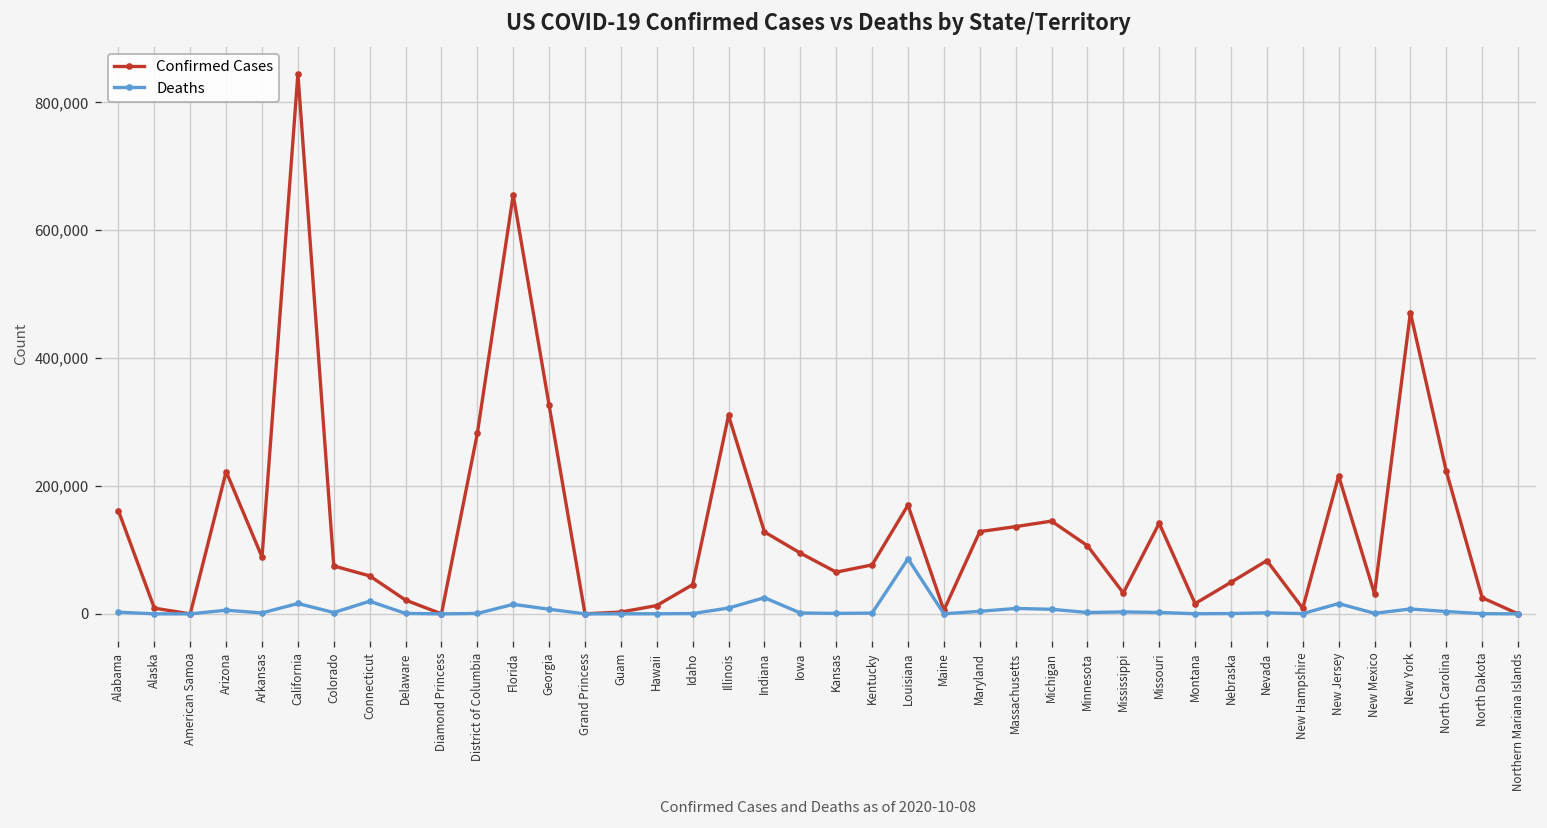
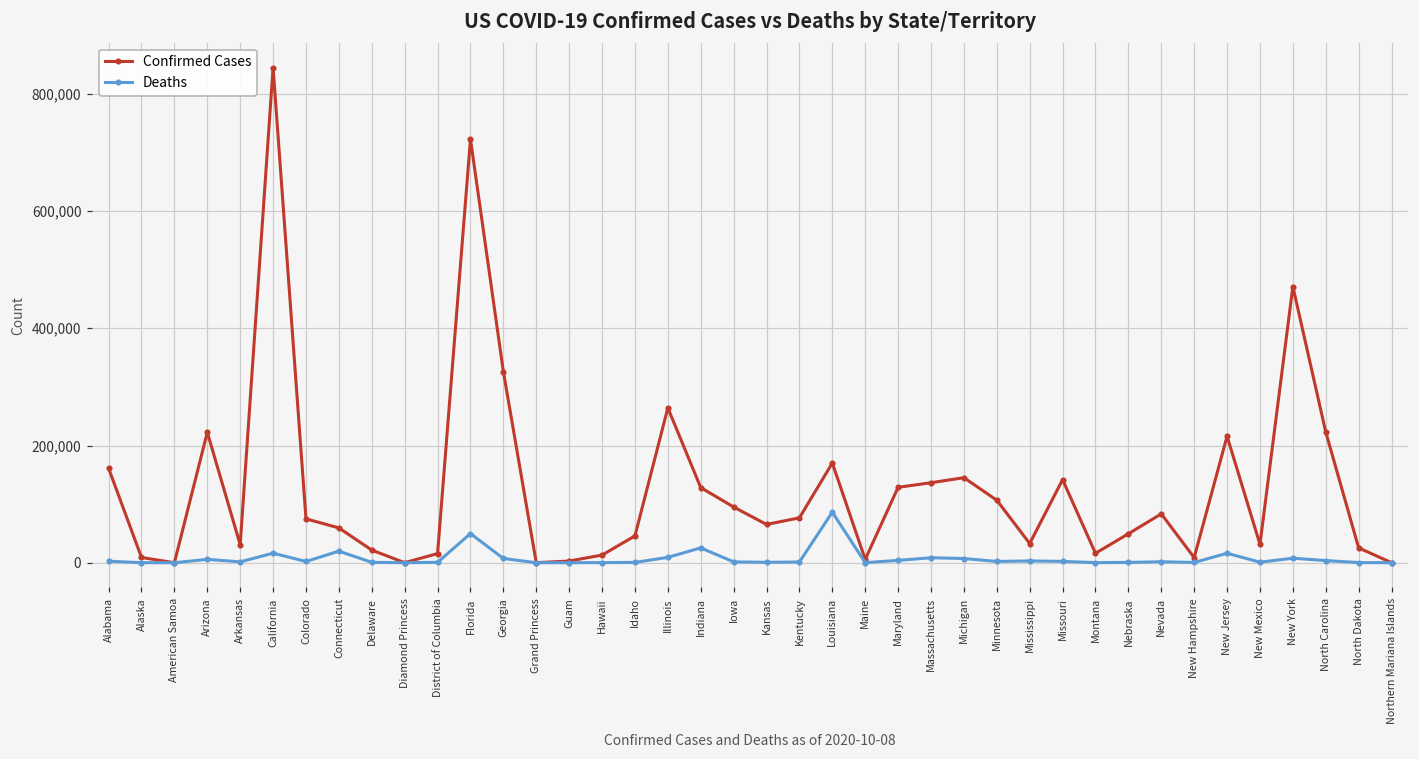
  {
    "Confirmed Cases": {
      "Alabama": "160,000",
      "Alaska": "10,000",
      "Arizona": "220,000",
-     "Arkansas": "90,000",
+     "Arkansas": "30,000",
      "California": "840,000",
      "Colorado": "70,000",
      "Connecticut": "60,000",
      "Delaware": "20,000",
-     "District of Columbia": "280,000",
-     "Florida": "660,000",
+     "District of Columbia": "20,000",
+     "Florida": "720,000",
      "Georgia": "330,000",
      "Hawaii": "10,000",
      "Idaho": "50,000",
-     "Illinois": "310,000",
+     "Illinois": "260,000",
      "Indiana": "130,000",
      "Iowa": "100,000",
      "Kansas": "70,000",
      "Kentucky": "80,000",
      "Louisiana": "170,000",
      "Maine": "10,000",
      "Maryland": "130,000",
      "Massachusetts": "140,000",
      "Michigan": "150,000",
      "Minnesota": "110,000",
      "Mississippi": "30,000",
      "Missouri": "140,000",
      "Montana": "20,000",
      "Nebraska": "50,000",
      "Nevada": "80,000",
      "New Hampshire": "10,000",
      "New Jersey": "220,000",
      "New Mexico": "30,000",
      "New York": "470,000",
      "North Carolina": "220,000",
      "North Dakota": "30,000"
    },
    "Deaths": {
      "Alabama": "0",
      "Alaska": "0",
      "Arizona": "10,000",
      "Arkansas": "0",
      "California": "20,000",
      "Colorado": "0",
      "Connecticut": "20,000",
      "Delaware": "0",
      "District of Columbia": "0",
-     "Florida": "10,000",
+     "Florida": "50,000",
      "Georgia": "10,000",
      "Hawaii": "0",
      "Idaho": "0",
      "Illinois": "10,000",
      "Indiana": "30,000",
      "Iowa": "0",
      "Kansas": "0",
      "Kentucky": "0",
      "Louisiana": "90,000",
      "Maine": "0",
      "Maryland": "0",
      "Massachusetts": "10,000",
      "Michigan": "10,000",
      "Minnesota": "0",
      "Mississippi": "0",
      "Missouri": "0",
      "Montana": "0",
      "Nebraska": "0",
      "Nevada": "0",
      "New Hampshire": "0",
      "New Jersey": "20,000",
      "New Mexico": "0",
      "New York": "10,000",
      "North Carolina": "0",
      "North Dakota": "0"
    }
  }
